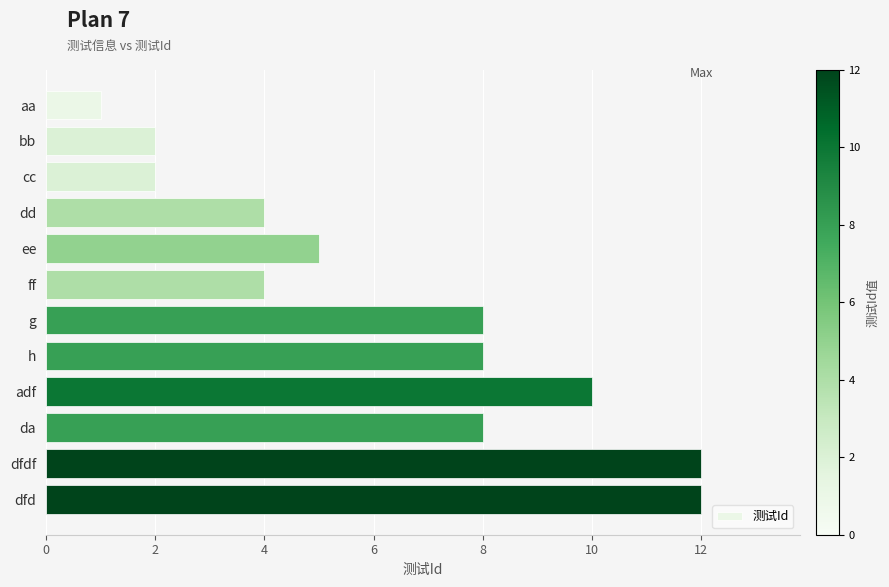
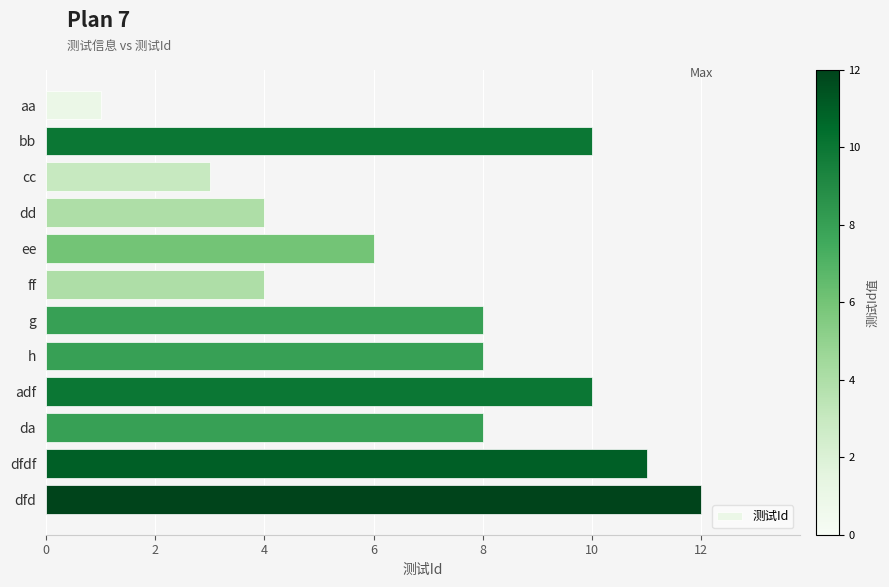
  {
    "aa": 1,
-   "bb": 2,
-   "cc": 2,
+   "bb": 10,
+   "cc": 3,
    "dd": 4,
-   "ee": 5,
+   "ee": 6,
    "ff": 4,
    "g": 8,
    "h": 8,
    "adf": 10,
    "da": 8,
-   "dfdf": 12,
+   "dfdf": 11,
    "dfd": 12
  }
